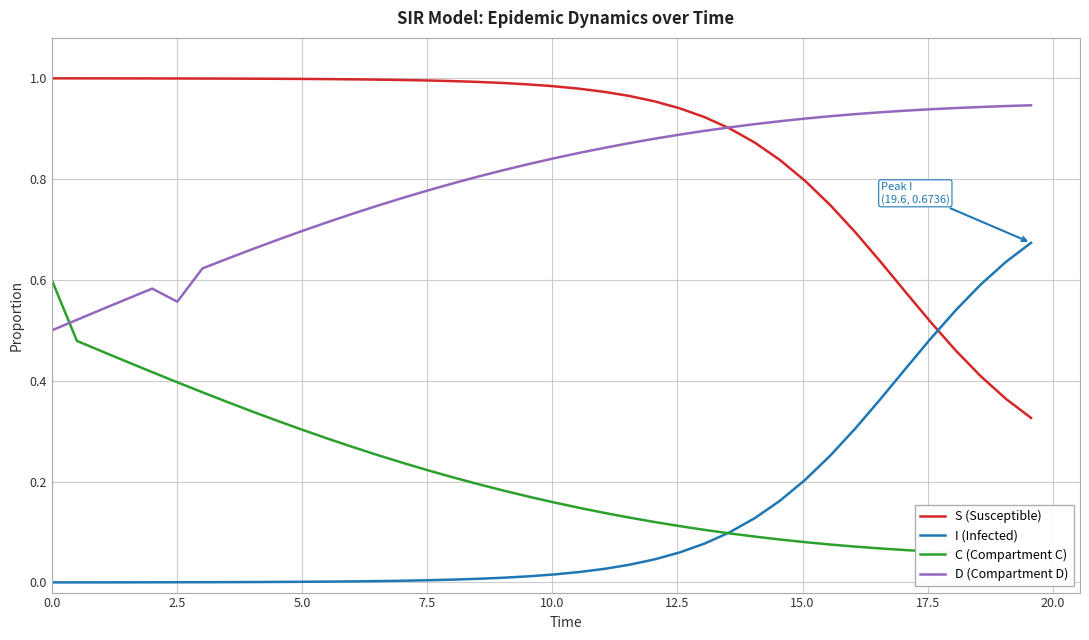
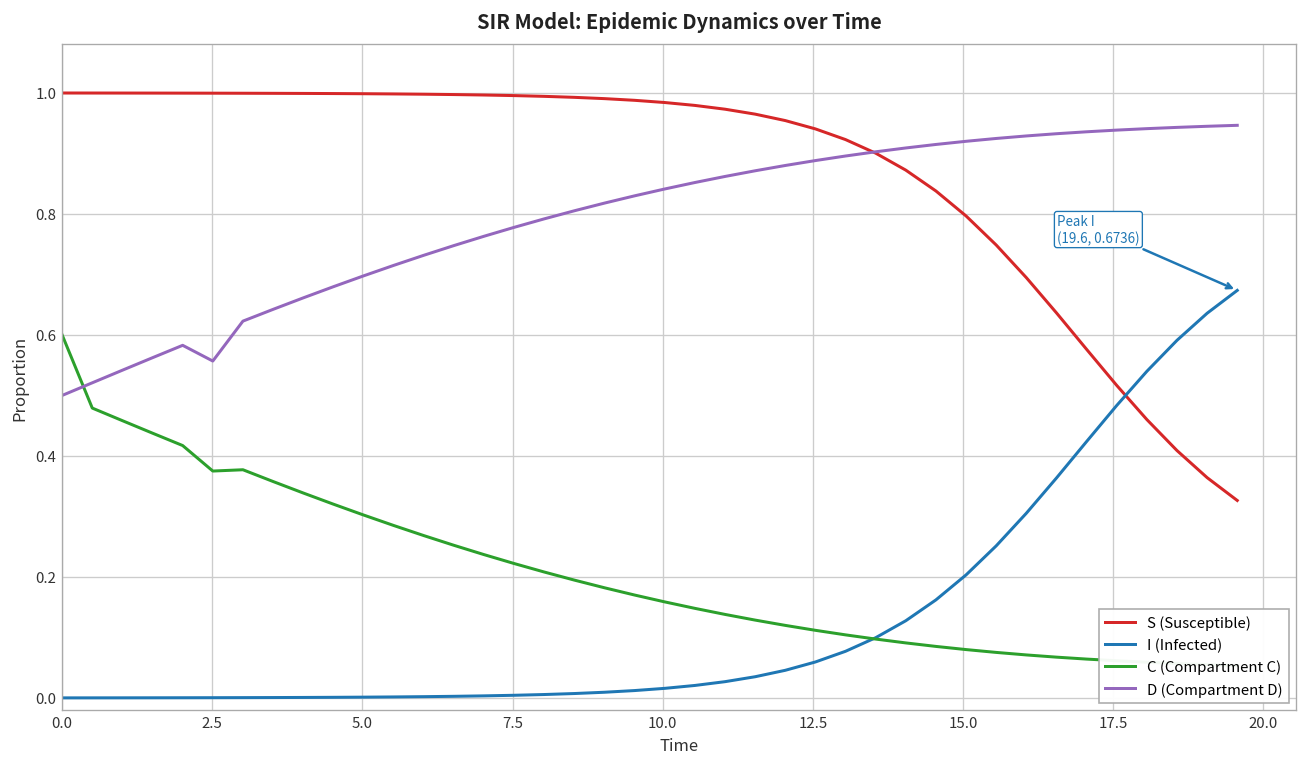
  {
    "S (Susceptible)": {
      "0.0": 1.00,
      "2.5": 1.00
    },
    "I (Infected)": {
      "0.0": 0.00,
      "2.5": 0.00
    },
    "C (Compartment C)": {
      "0.0": 0.60,
-     "2.5": 0.40
+     "2.5": 0.38
    },
    "D (Compartment D)": {
      "0.0": 0.50,
      "2.5": 0.56
    }
  }
